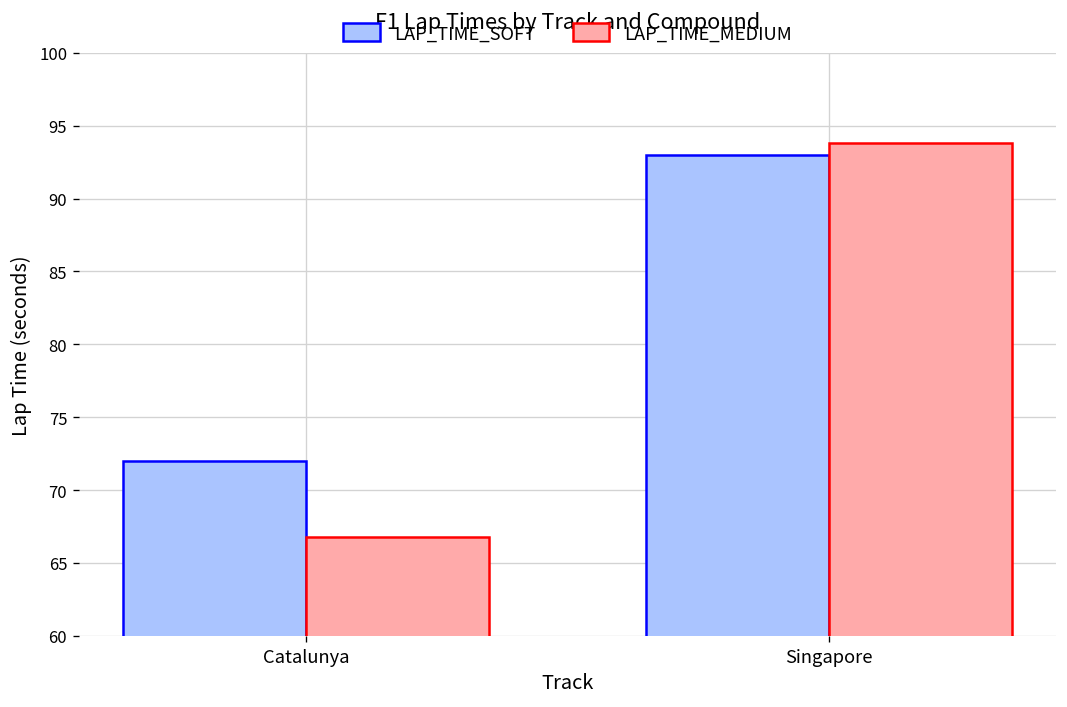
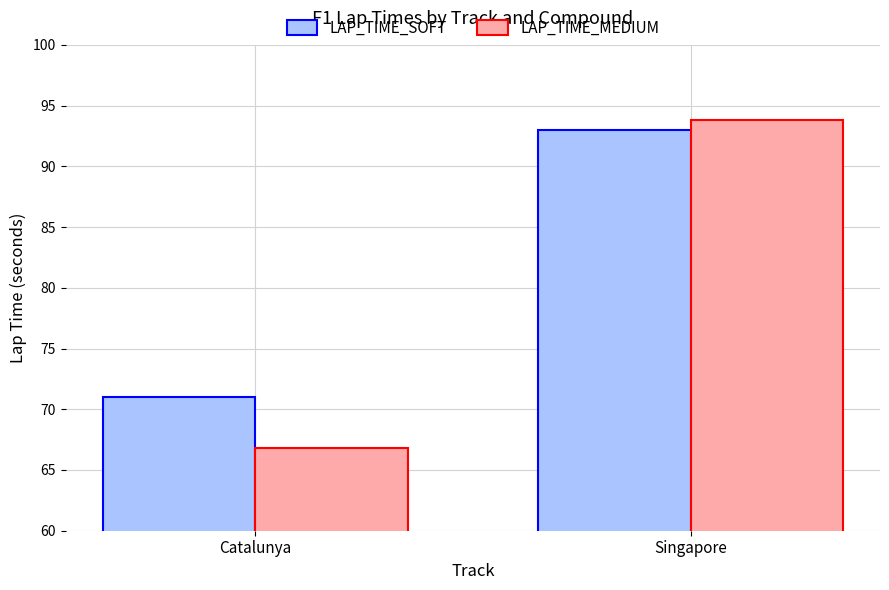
  {
    "LAP_TIME_SOFT": {
-     "Catalunya": 72,
+     "Catalunya": 71,
      "Singapore": 93
    },
    "LAP_TIME_MEDIUM": {
      "Catalunya": 67,
      "Singapore": 94
    }
  }
